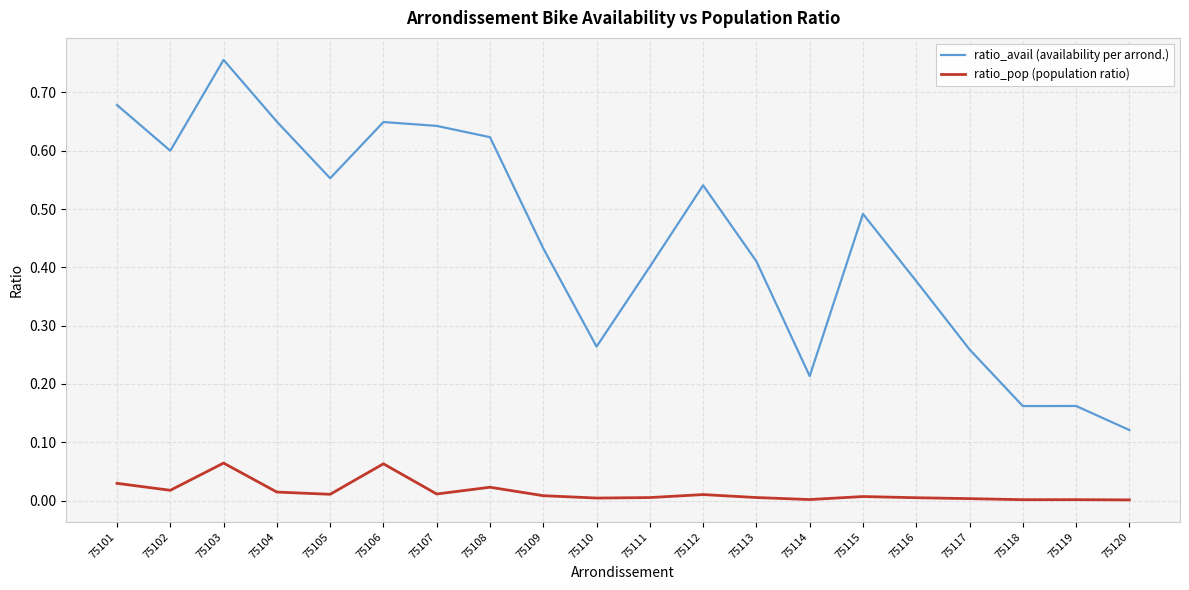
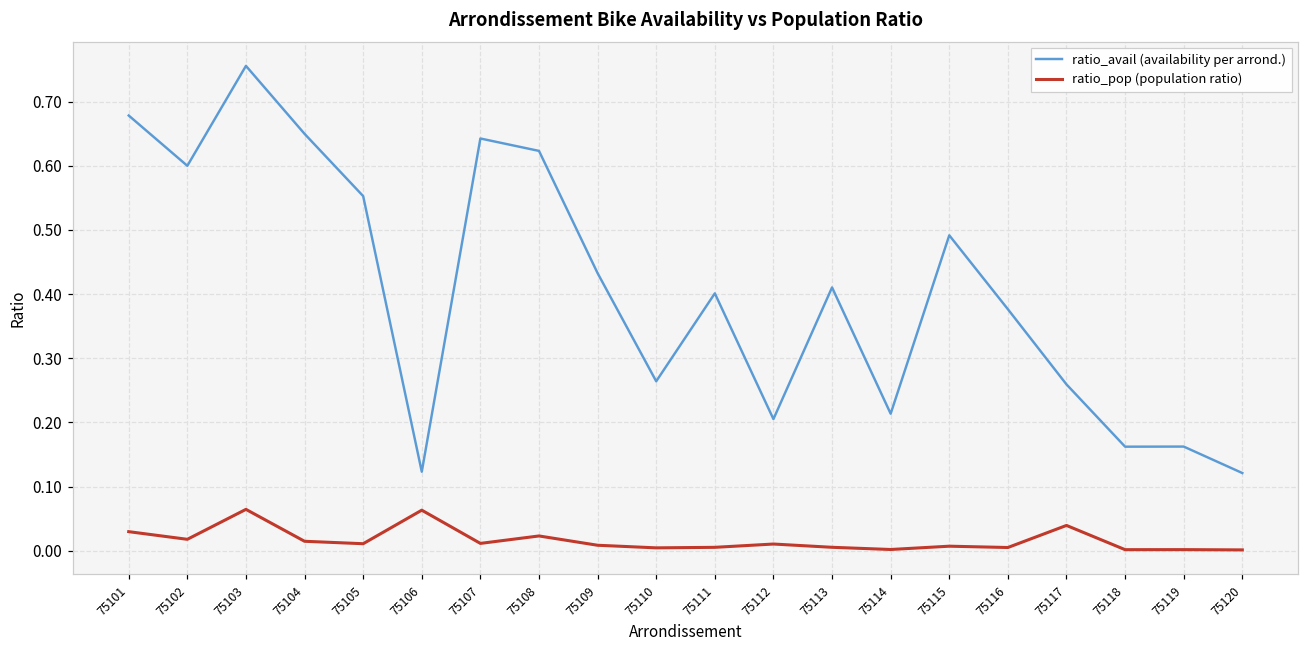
  {
    "ratio_avail (availability per arrond.)": {
      "75101": 0.68,
      "75102": 0.60,
      "75103": 0.76,
      "75104": 0.65,
      "75105": 0.55,
-     "75106": 0.65,
+     "75106": 0.12,
      "75107": 0.64,
      "75108": 0.62,
      "75109": 0.43,
      "75110": 0.26,
      "75111": 0.40,
-     "75112": 0.54,
+     "75112": 0.21,
      "75113": 0.41,
      "75114": 0.21,
      "75115": 0.49,
      "75116": 0.38,
      "75117": 0.26,
      "75118": 0.16,
      "75119": 0.16,
      "75120": 0.12
    },
    "ratio_pop (population ratio)": {
      "75101": 0.03,
      "75102": 0.02,
      "75103": 0.06,
      "75104": 0.01,
      "75105": 0.01,
      "75106": 0.06,
      "75107": 0.01,
      "75108": 0.02,
      "75109": 0.01,
      "75110": 0.00,
      "75111": 0.01,
      "75112": 0.01,
      "75113": 0.01,
      "75114": 0.00,
      "75115": 0.01,
      "75116": 0.00,
-     "75117": 0.00,
+     "75117": 0.04,
      "75118": 0.00,
      "75119": 0.00,
      "75120": 0.00
    }
  }
